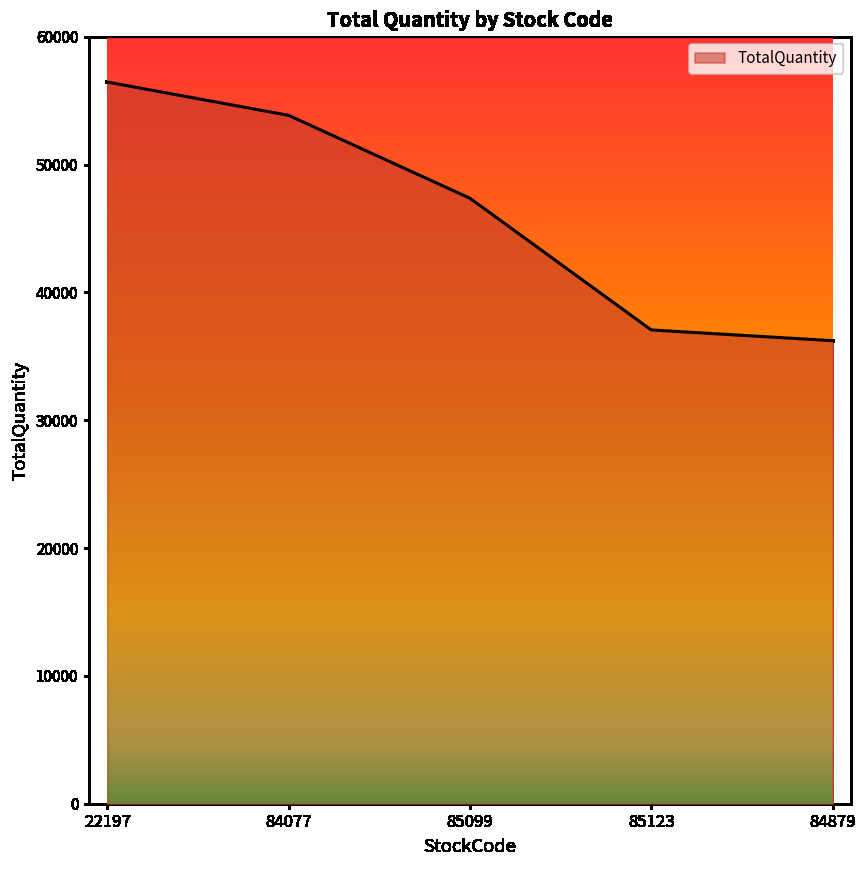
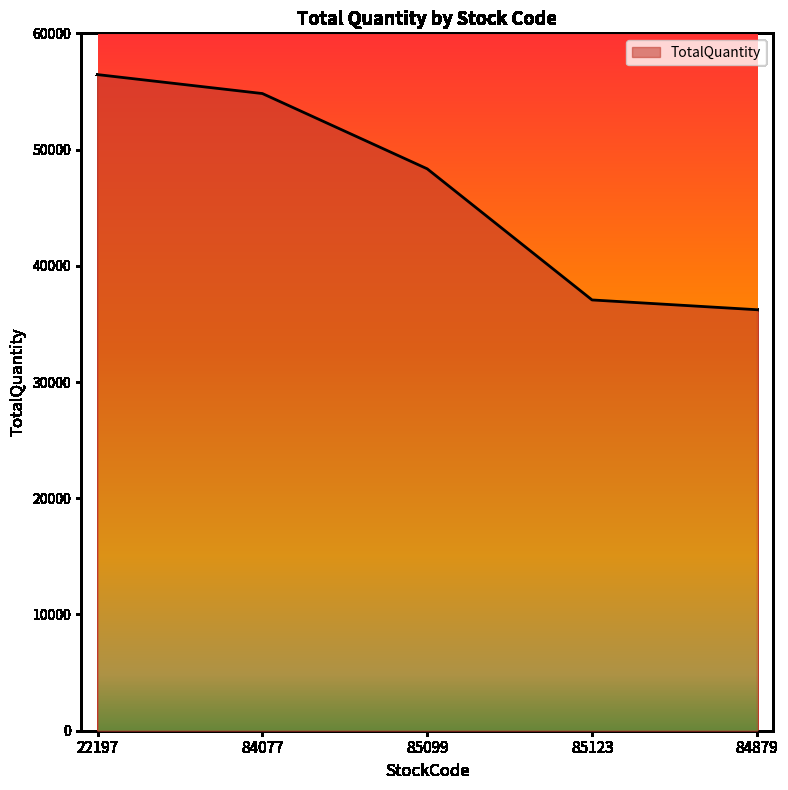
  {
    "22197": 56500,
-   "84077": 53800,
-   "85099": 47400,
+   "84077": 54800,
+   "85099": 48300,
    "85123": 37100,
    "84879": 36200
  }
